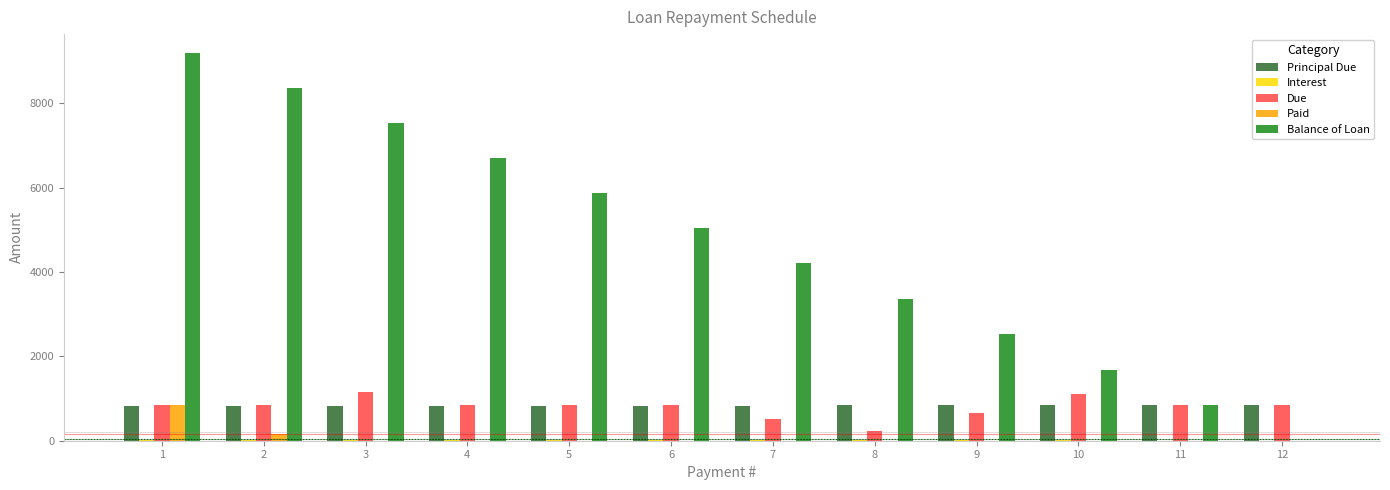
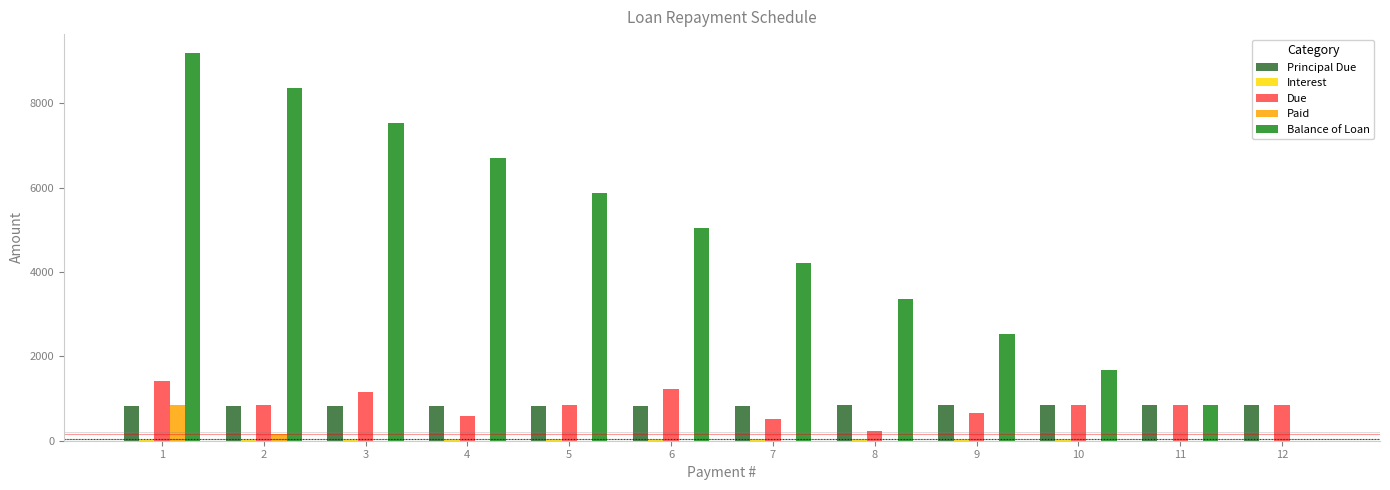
  {
    "Due": {
-     "1": 800,
+     "1": 1400,
      "2": 800,
      "3": 1100,
-     "4": 800,
+     "4": 600,
      "5": 800,
-     "6": 800,
+     "6": 1200,
      "7": 500,
      "8": 200,
      "9": 600,
-     "10": 1100,
+     "10": 800,
      "11": 800,
      "12": 800
    }
  }
